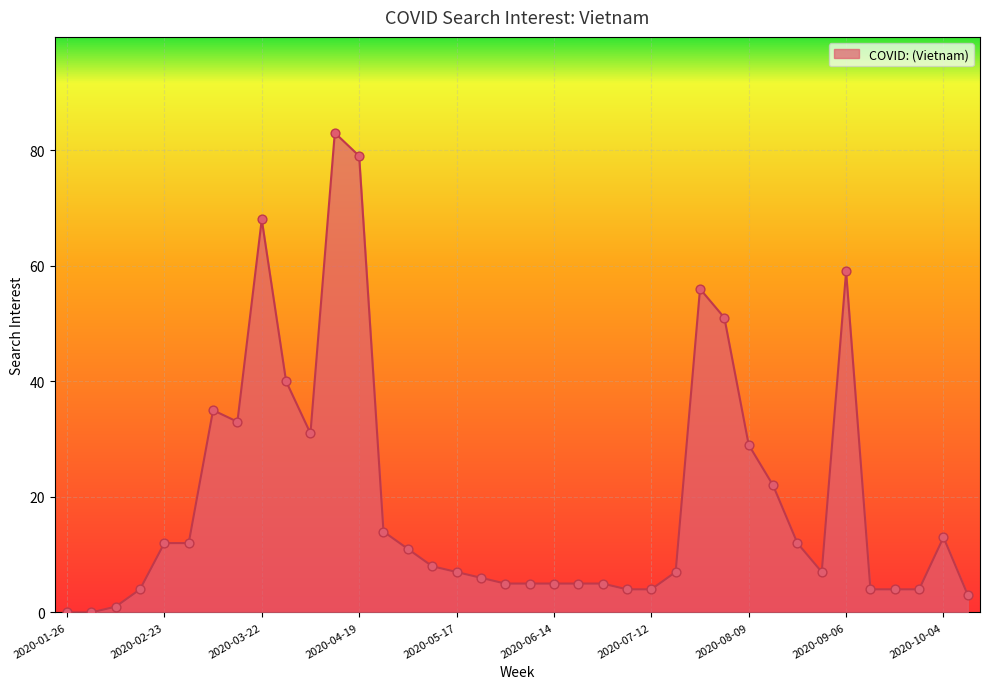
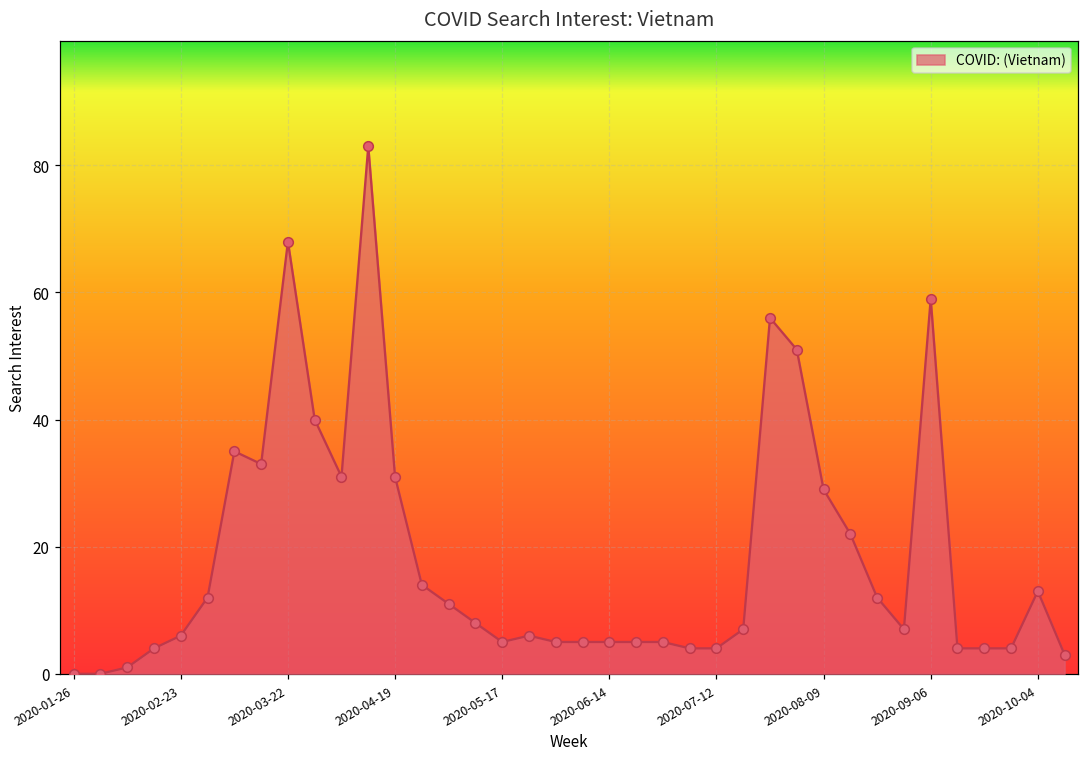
  {
    "2020-01-26": 0,
-   "2020-02-23": 12,
+   "2020-02-23": 6,
    "2020-03-22": 68,
-   "2020-04-19": 79,
-   "2020-05-17": 7,
+   "2020-04-19": 31,
+   "2020-05-17": 5,
    "2020-06-14": 5,
    "2020-07-12": 4,
    "2020-08-09": 29,
    "2020-09-06": 59,
    "2020-10-04": 13
  }
